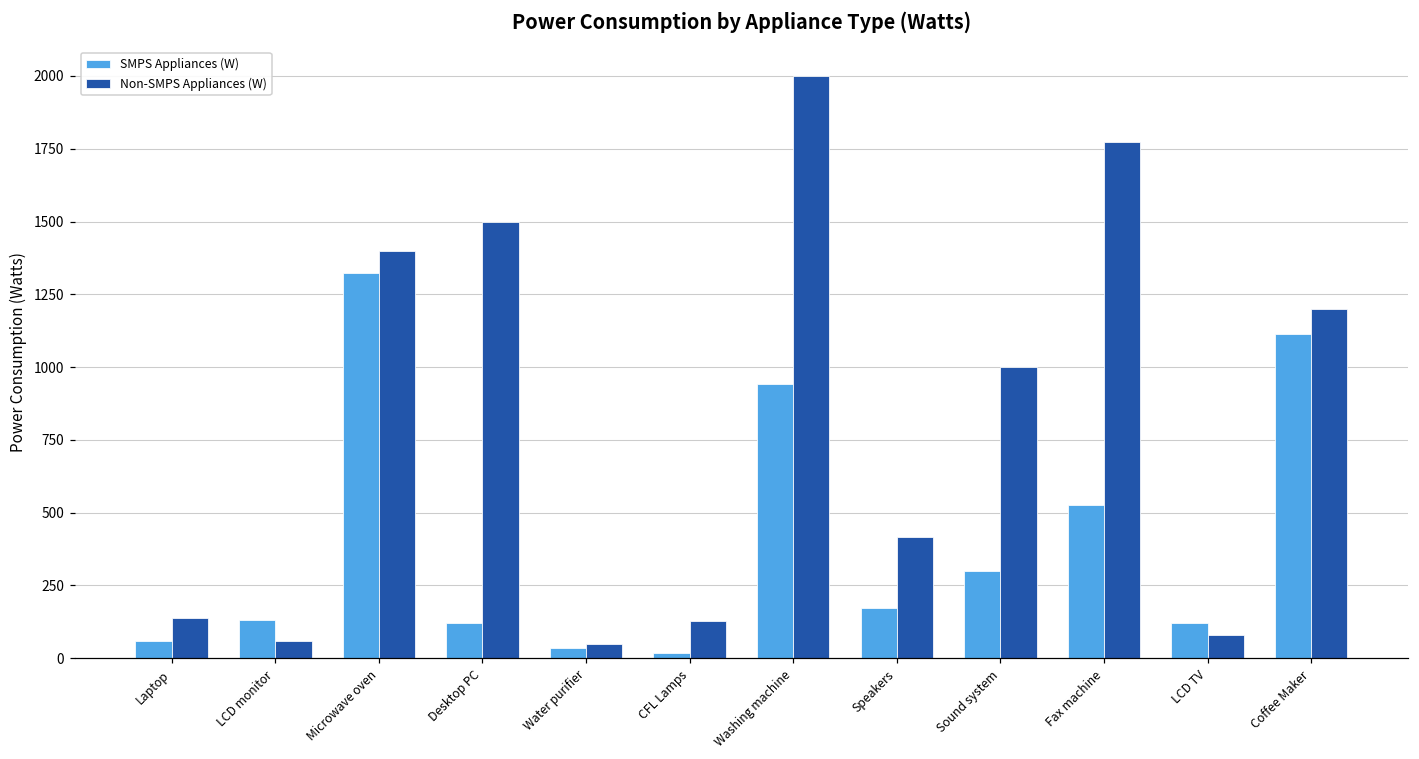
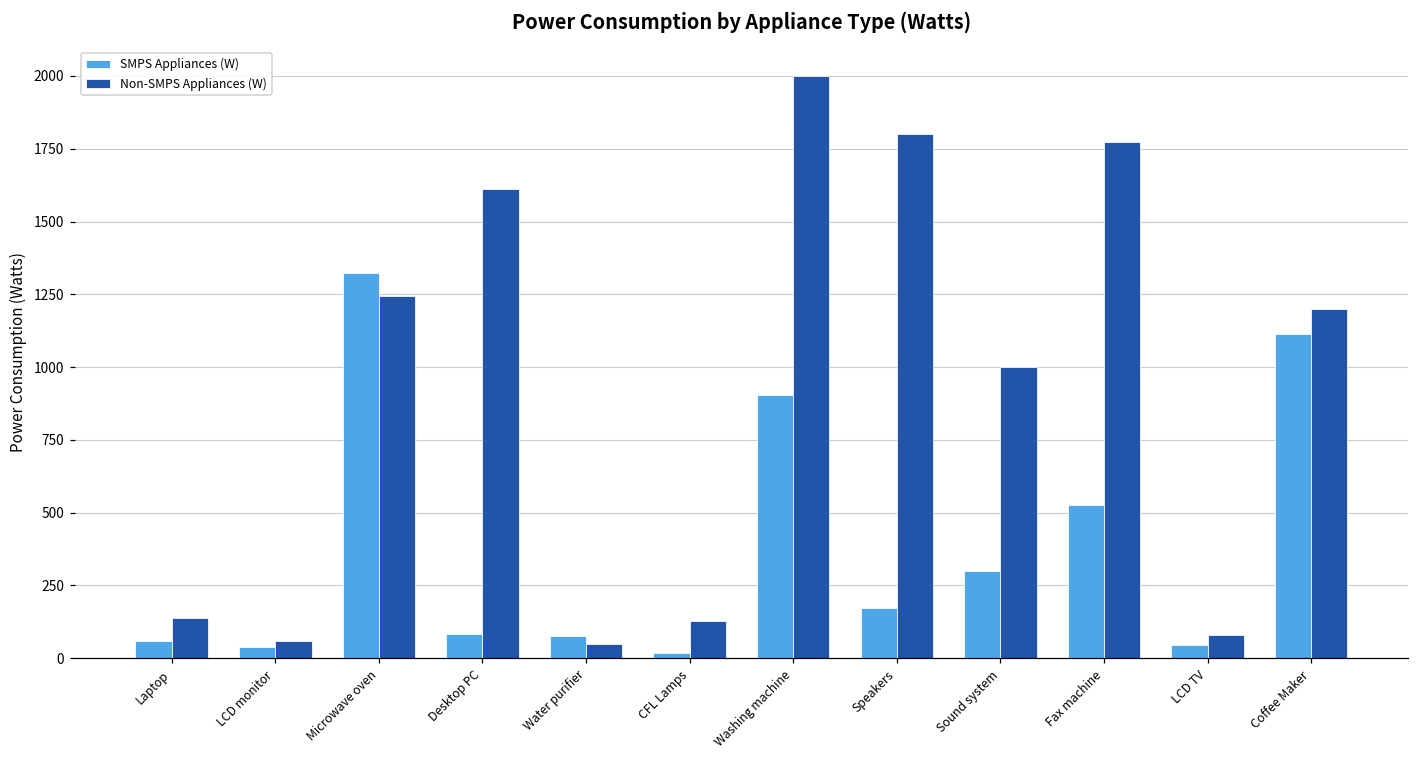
  {
    "SMPS Appliances (W)": {
      "Laptop": 60,
-     "LCD monitor": 130,
+     "LCD monitor": 40,
      "Microwave oven": 1320,
-     "Desktop PC": 120,
-     "Water purifier": 30,
+     "Desktop PC": 80,
+     "Water purifier": 80,
      "CFL Lamps": 20,
-     "Washing machine": 940,
+     "Washing machine": 910,
      "Speakers": 170,
      "Sound system": 300,
      "Fax machine": 530,
-     "LCD TV": 120,
+     "LCD TV": 50,
      "Coffee Maker": 1110
    },
    "Non-SMPS Appliances (W)": {
      "Laptop": 140,
      "LCD monitor": 60,
-     "Microwave oven": 1400,
-     "Desktop PC": 1500,
+     "Microwave oven": 1240,
+     "Desktop PC": 1610,
      "Water purifier": 50,
      "CFL Lamps": 130,
      "Washing machine": 2000,
-     "Speakers": 420,
+     "Speakers": 1800,
      "Sound system": 1000,
      "Fax machine": 1770,
      "LCD TV": 80,
      "Coffee Maker": 1200
    }
  }
